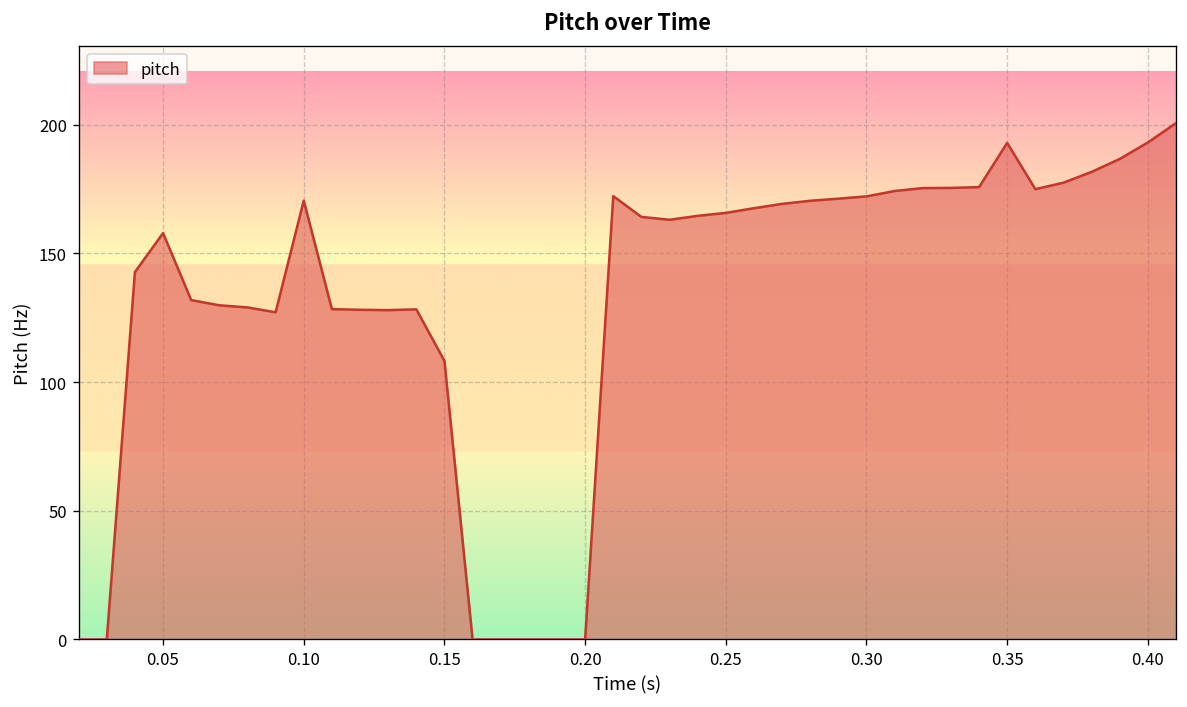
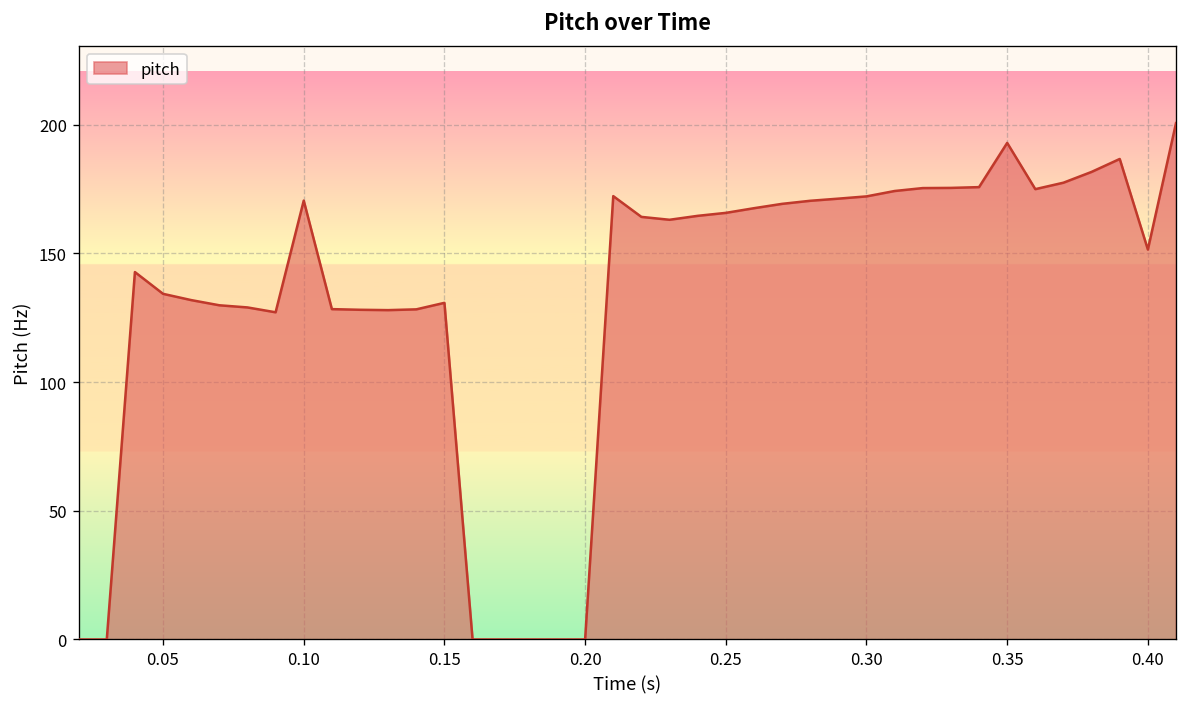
  {
-   "0.05": 158,
+   "0.05": 134,
    "0.10": 170,
-   "0.15": 108,
+   "0.15": 131,
    "0.20": 0,
    "0.25": 166,
    "0.30": 172,
    "0.35": 193,
-   "0.40": 193
+   "0.40": 151
  }
